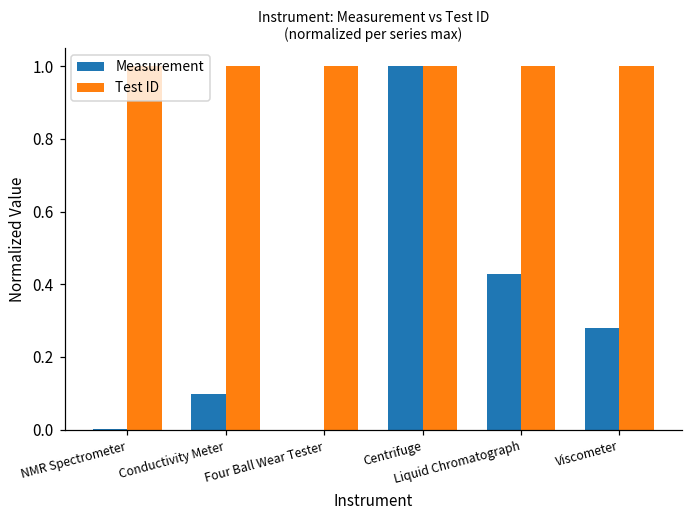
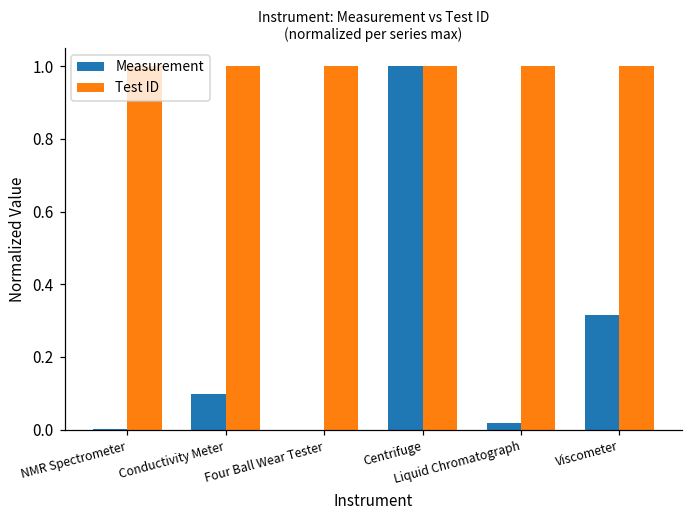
  {
    "Measurement": {
      "Conductivity Meter": 0.10,
      "Centrifuge": 1.00,
-     "Liquid Chromatograph": 0.43,
-     "Viscometer": 0.28
+     "Liquid Chromatograph": 0.02,
+     "Viscometer": 0.32
    },
    "Test ID": {
      "Conductivity Meter": 1.00,
      "Four Ball Wear Tester": 1.00,
      "Centrifuge": 1.00,
      "Liquid Chromatograph": 1.00,
      "Viscometer": 1.00
    }
  }
